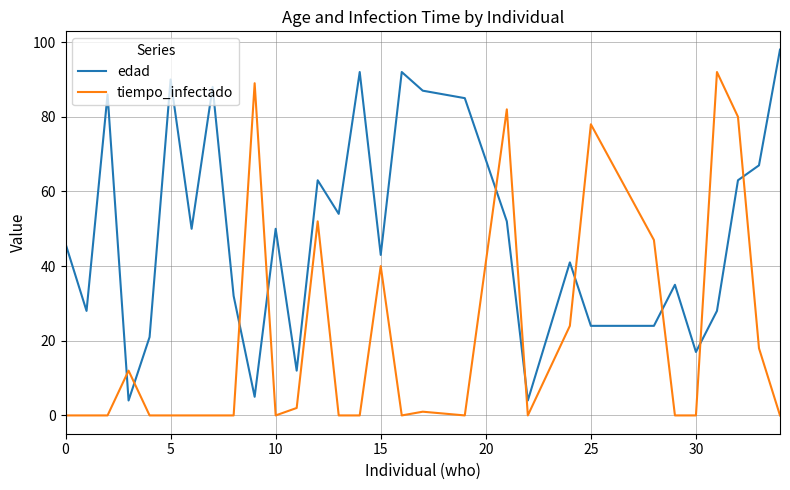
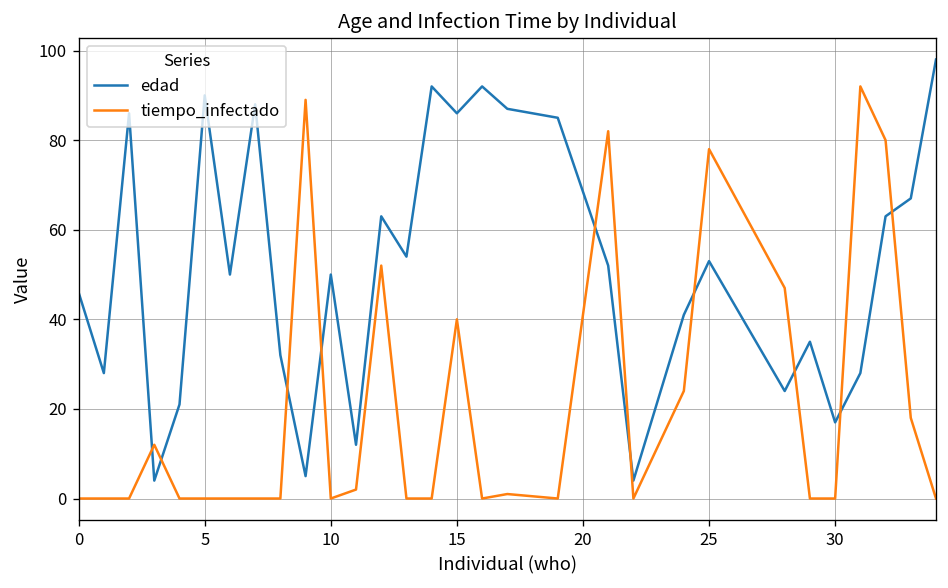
  {
    "edad": {
      "0": 46,
      "10": 50,
-     "15": 43,
-     "25": 24,
+     "15": 86,
+     "25": 53,
      "30": 17
    },
    "tiempo_infectado": {
      "0": 0,
      "5": 0,
      "10": 0,
      "15": 40,
      "25": 78,
      "30": 0
    }
  }
